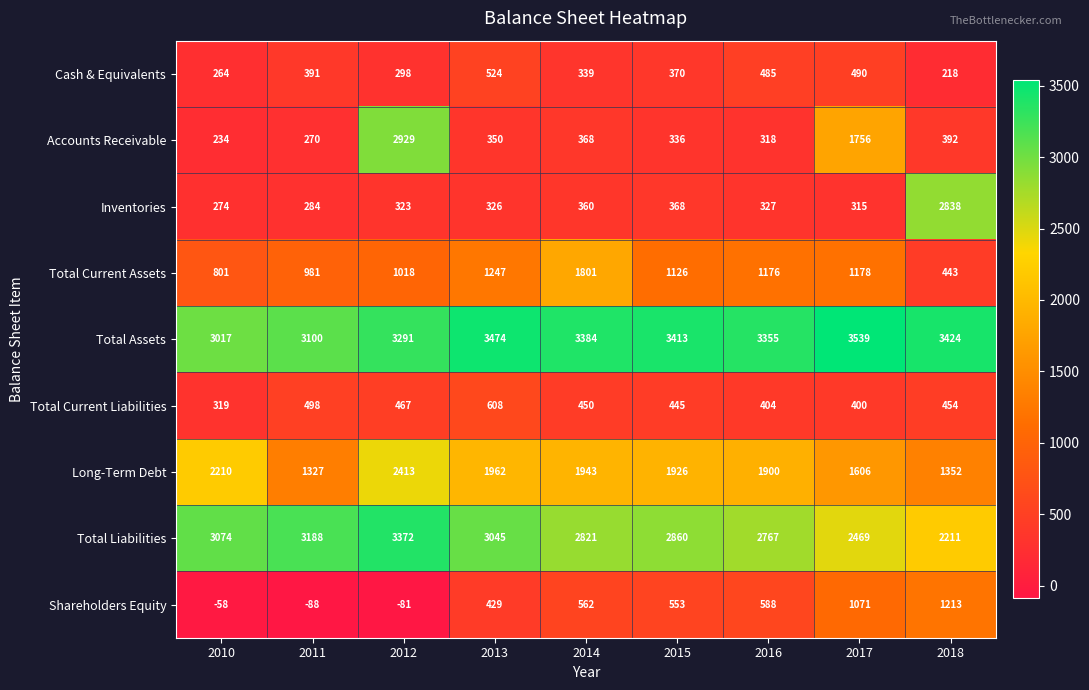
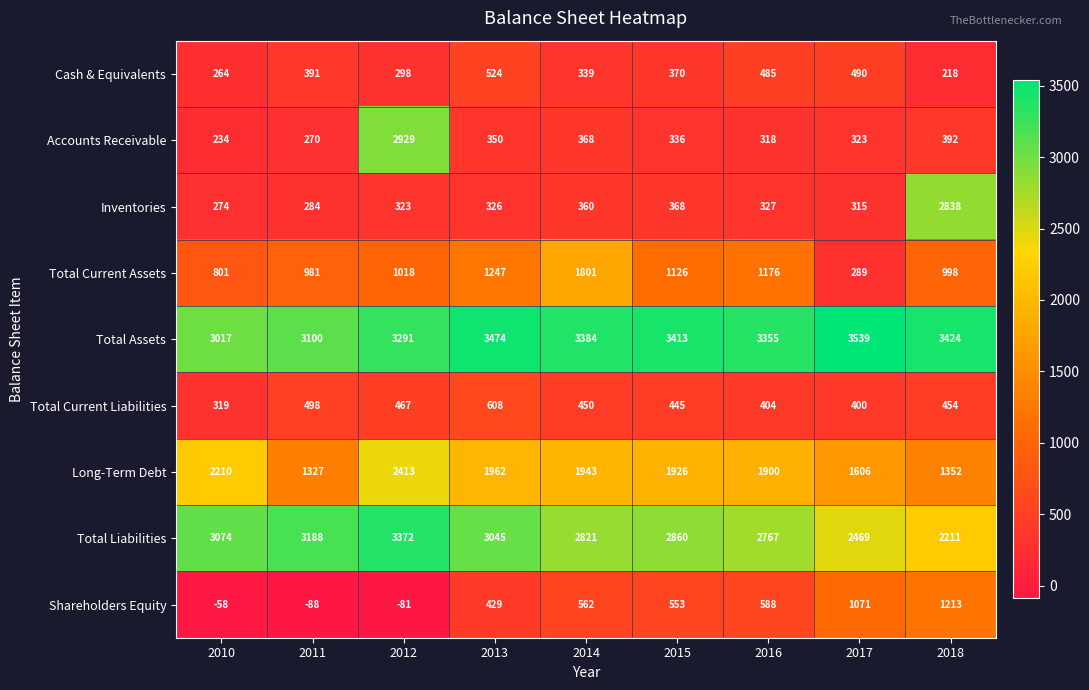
  {
    "Cash & Equivalents": {
      "2010": 264,
      "2011": 391,
      "2012": 298,
      "2013": 524,
      "2014": 339,
      "2015": 370,
      "2016": 485,
      "2017": 490,
      "2018": 218
    },
    "Accounts Receivable": {
      "2010": 234,
      "2011": 270,
      "2012": 2929,
      "2013": 350,
      "2014": 368,
      "2015": 336,
      "2016": 318,
-     "2017": 1756,
+     "2017": 323,
      "2018": 392
    },
    "Inventories": {
      "2010": 274,
      "2011": 284,
      "2012": 323,
      "2013": 326,
      "2014": 360,
      "2015": 368,
      "2016": 327,
      "2017": 315,
      "2018": 2838
    },
    "Total Current Assets": {
      "2010": 801,
      "2011": 981,
      "2012": 1018,
      "2013": 1247,
      "2014": 1801,
      "2015": 1126,
      "2016": 1176,
-     "2017": 1178,
-     "2018": 443
+     "2017": 289,
+     "2018": 998
    },
    "Total Assets": {
      "2010": 3017,
      "2011": 3100,
      "2012": 3291,
      "2013": 3474,
      "2014": 3384,
      "2015": 3413,
      "2016": 3355,
      "2017": 3539,
      "2018": 3424
    },
    "Total Current Liabilities": {
      "2010": 319,
      "2011": 498,
      "2012": 467,
      "2013": 608,
      "2014": 450,
      "2015": 445,
      "2016": 404,
      "2017": 400,
      "2018": 454
    },
    "Long-Term Debt": {
      "2010": 2210,
      "2011": 1327,
      "2012": 2413,
      "2013": 1962,
      "2014": 1943,
      "2015": 1926,
      "2016": 1900,
      "2017": 1606,
      "2018": 1352
    },
    "Total Liabilities": {
      "2010": 3074,
      "2011": 3188,
      "2012": 3372,
      "2013": 3045,
      "2014": 2821,
      "2015": 2860,
      "2016": 2767,
      "2017": 2469,
      "2018": 2211
    },
    "Shareholders Equity": {
      "2010": -58,
      "2011": -88,
      "2012": -81,
      "2013": 429,
      "2014": 562,
      "2015": 553,
      "2016": 588,
      "2017": 1071,
      "2018": 1213
    }
  }
